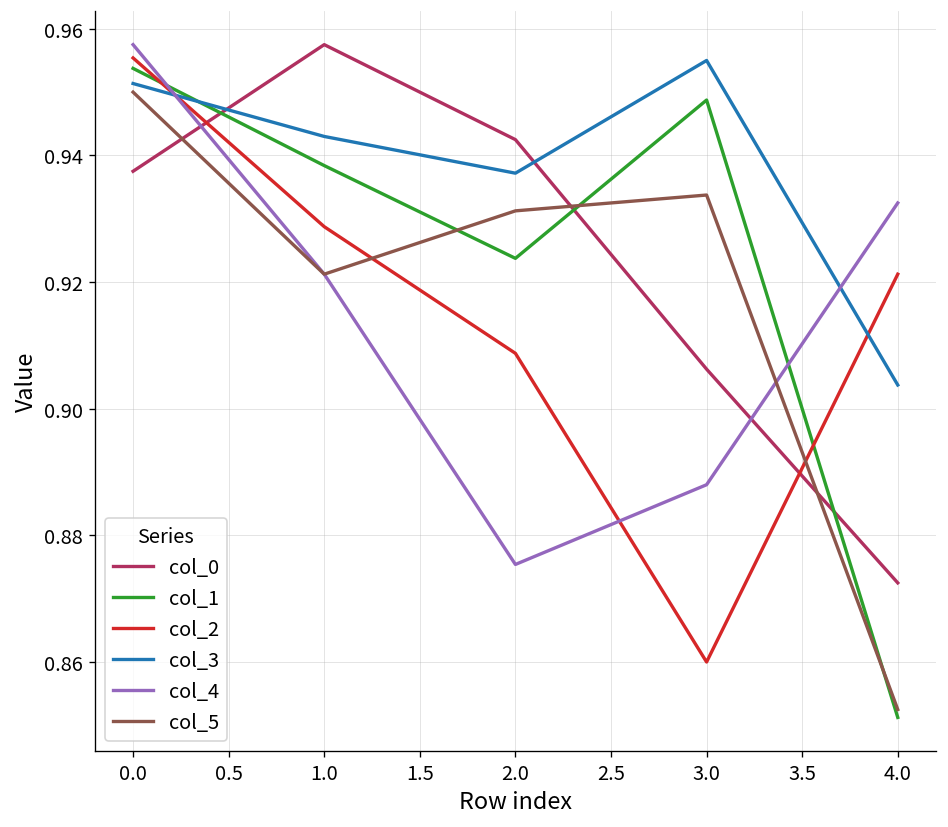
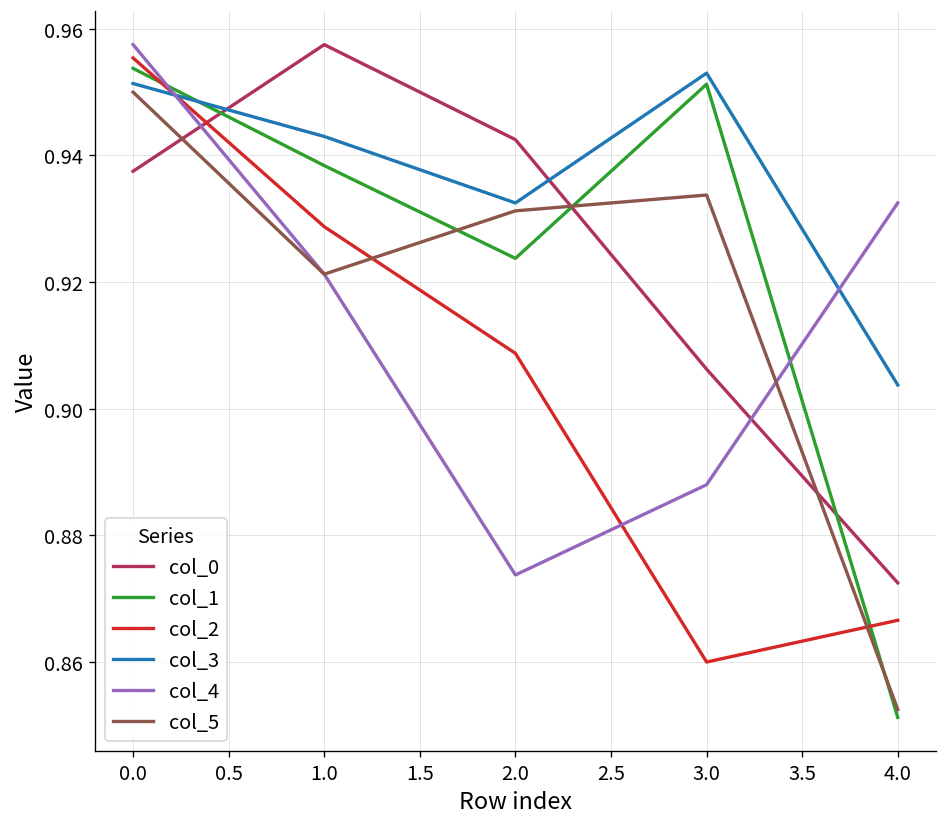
  {
    "col_1": {
      "0.0": 0.954,
      "1.0": 0.938,
      "2.0": 0.924,
-     "3.0": 0.949,
+     "3.0": 0.951,
      "4.0": 0.851
    },
    "col_2": {
      "0.0": 0.955,
      "1.0": 0.929,
      "2.0": 0.909,
      "3.0": 0.860,
-     "4.0": 0.921
+     "4.0": 0.867
    },
    "col_3": {
      "0.0": 0.951,
      "1.0": 0.943,
-     "2.0": 0.937,
-     "3.0": 0.955,
+     "2.0": 0.933,
+     "3.0": 0.953,
      "4.0": 0.904
    },
    "col_4": {
      "0.0": 0.958,
-     "2.0": 0.875,
+     "2.0": 0.874,
      "3.0": 0.888,
      "4.0": 0.933
    }
  }
